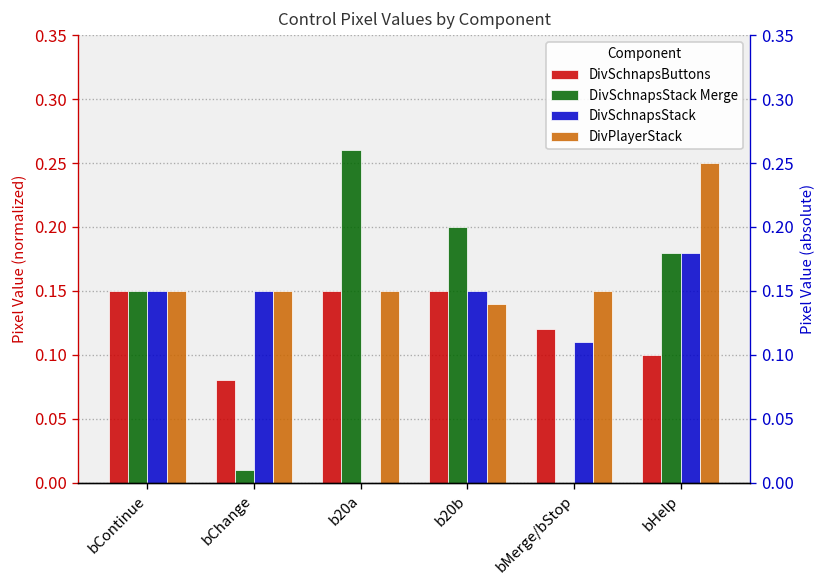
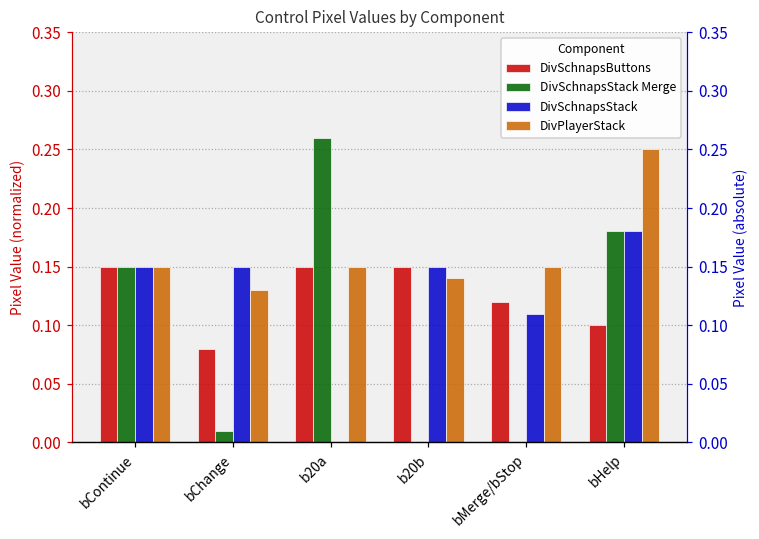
  {
    "DivSchnapsButtons": {
      "bContinue": 0.15,
      "bChange": 0.08,
      "b20a": 0.15,
      "b20b": 0.15,
      "bMerge/bStop": 0.12,
      "bHelp": 0.10
    },
    "DivSchnapsStack Merge": {
      "bContinue": 0.150,
      "bChange": 0.010,
      "b20a": 0.260,
-     "b20b": 0.2,
+     "b20b": 0.0,
      "bMerge/bStop": 0.0,
      "bHelp": 0.180
    },
    "DivSchnapsStack": {
      "bContinue": 0.15,
      "bChange": 0.15,
      "b20a": 0.00,
      "b20b": 0.15,
      "bMerge/bStop": 0.11,
      "bHelp": 0.18
    },
    "DivPlayerStack": {
      "bContinue": 0.15,
-     "bChange": 0.15,
+     "bChange": 0.13,
      "b20a": 0.15,
      "b20b": 0.14,
      "bMerge/bStop": 0.15,
      "bHelp": 0.25
    }
  }
